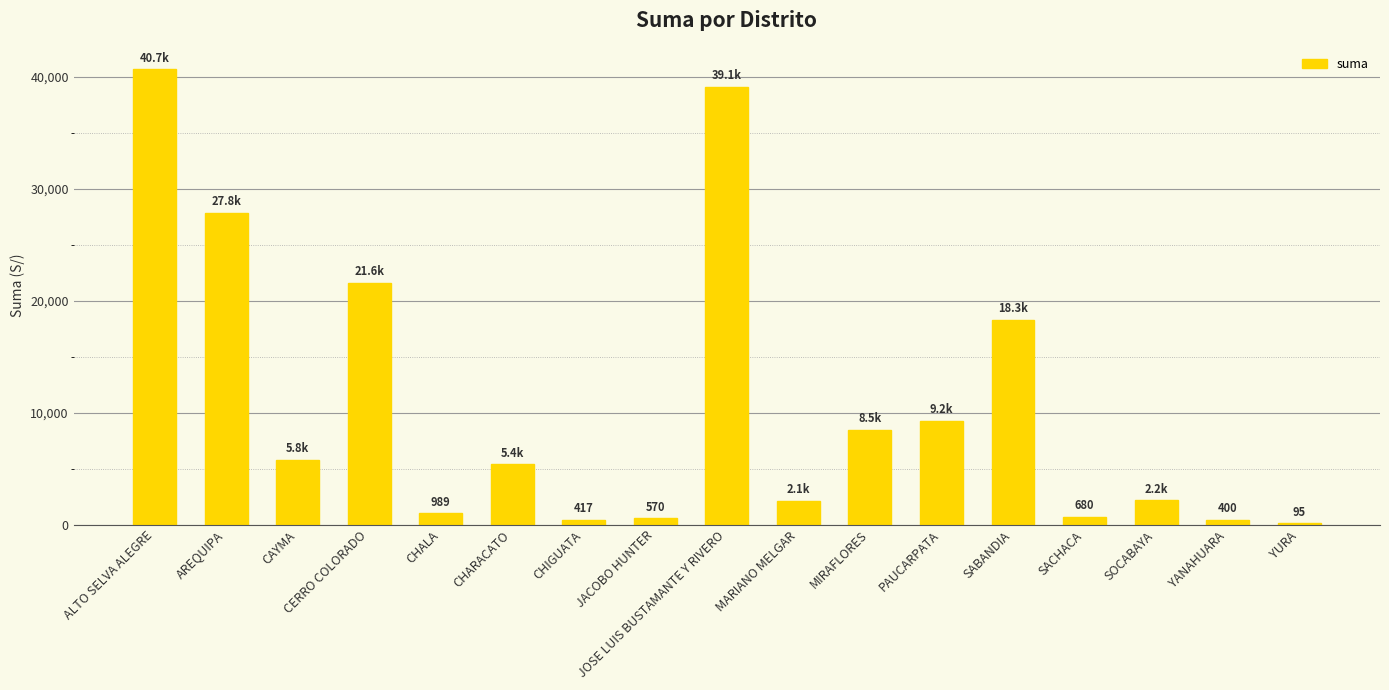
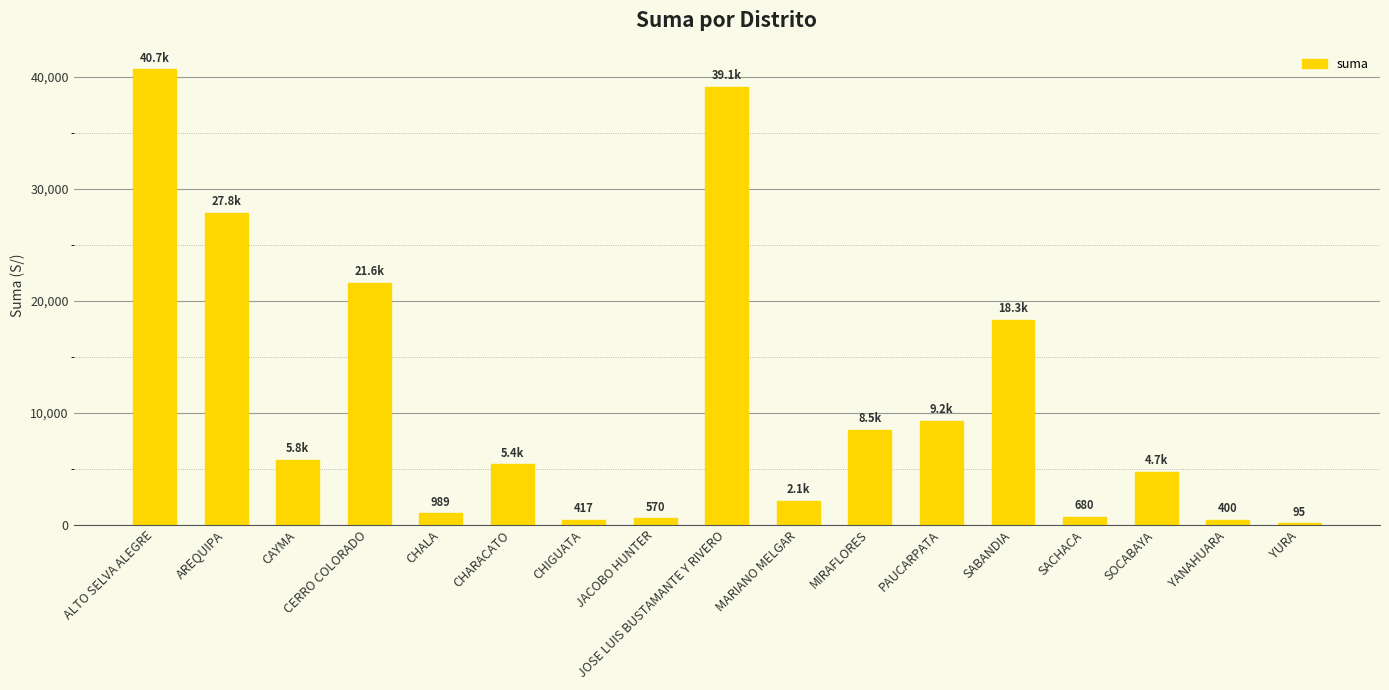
  {
    "ALTO SELVA ALEGRE": "40.7k",
    "AREQUIPA": "27.8k",
    "CAYMA": "5.8k",
    "CERRO COLORADO": "21.6k",
    "CHALA": "989",
    "CHARACATO": "5.4k",
    "CHIGUATA": "417",
    "JACOBO HUNTER": "570",
    "JOSE LUIS BUSTAMANTE Y RIVERO": "39.1k",
    "MARIANO MELGAR": "2.1k",
    "MIRAFLORES": "8.5k",
    "PAUCARPATA": "9.2k",
    "SABANDIA": "18.3k",
    "SACHACA": "680",
-   "SOCABAYA": "2.2k",
+   "SOCABAYA": "4.7k",
    "YANAHUARA": "400",
    "YURA": "95"
  }
